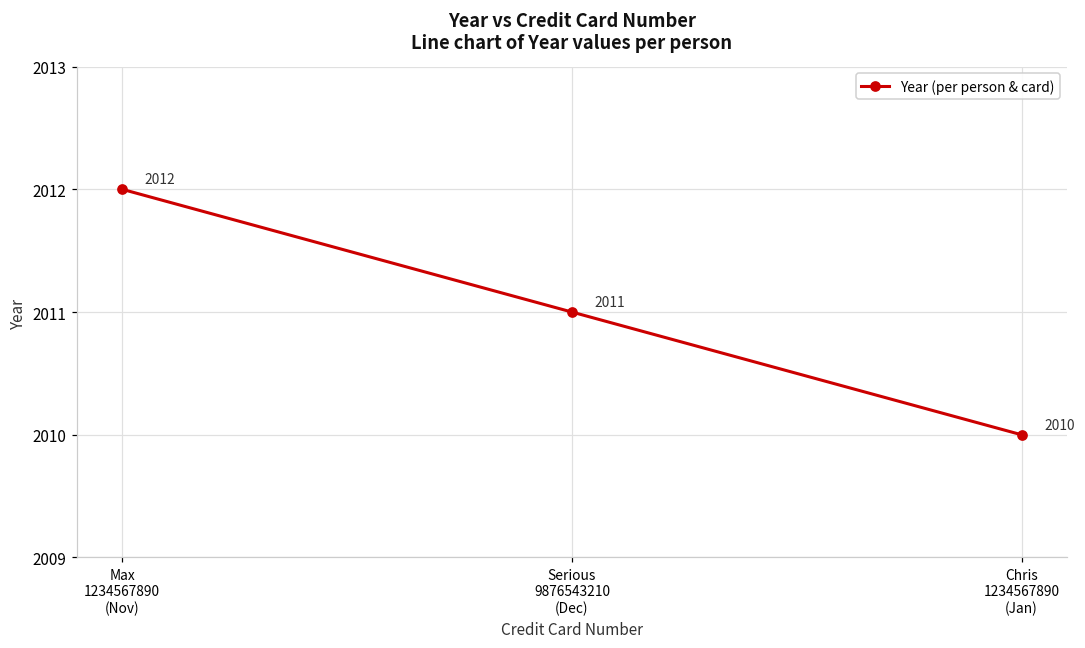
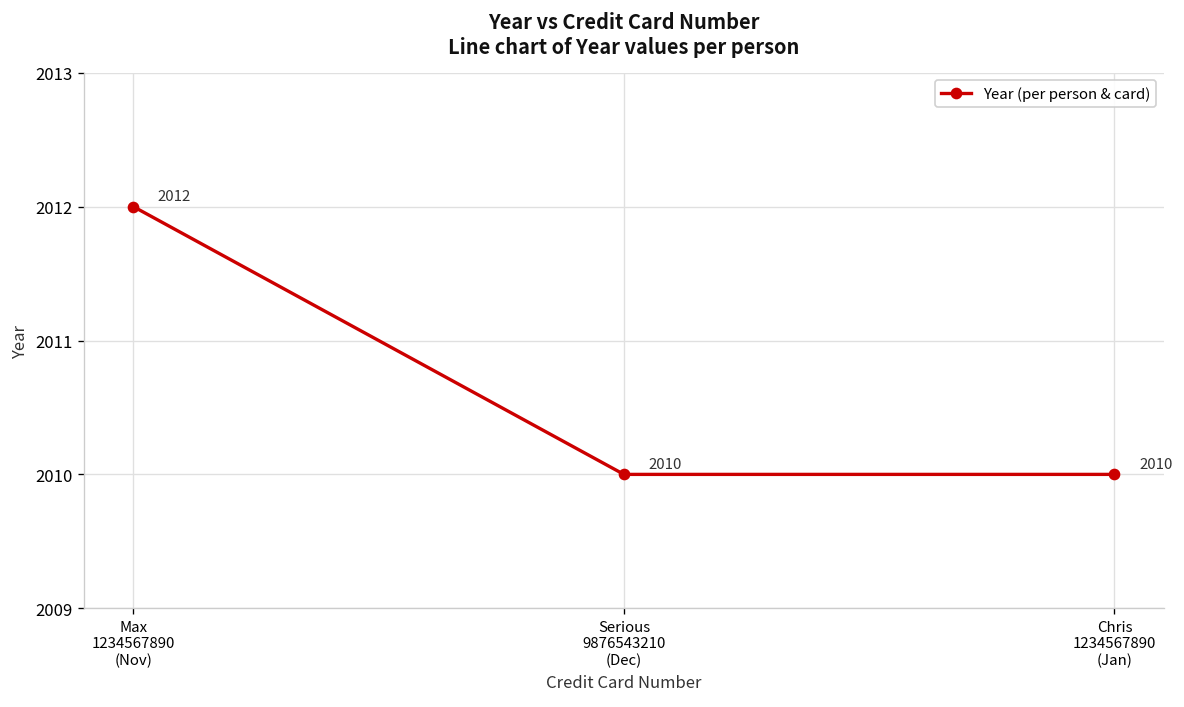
  {
    "Max 1234567890 (Nov)": 2012,
-   "Serious 9876543210 (Dec)": 2011,
+   "Serious 9876543210 (Dec)": 2010,
    "Chris 1234567890 (Jan)": 2010
  }
